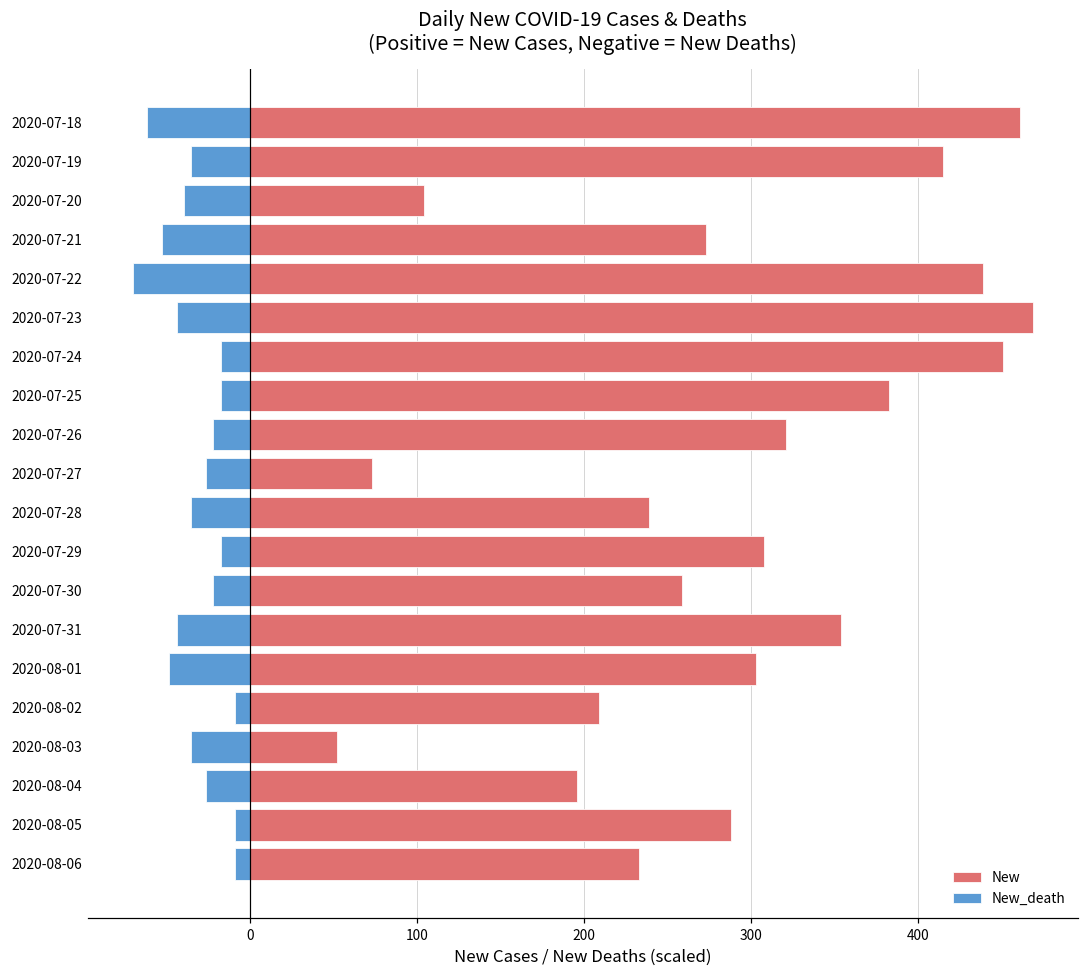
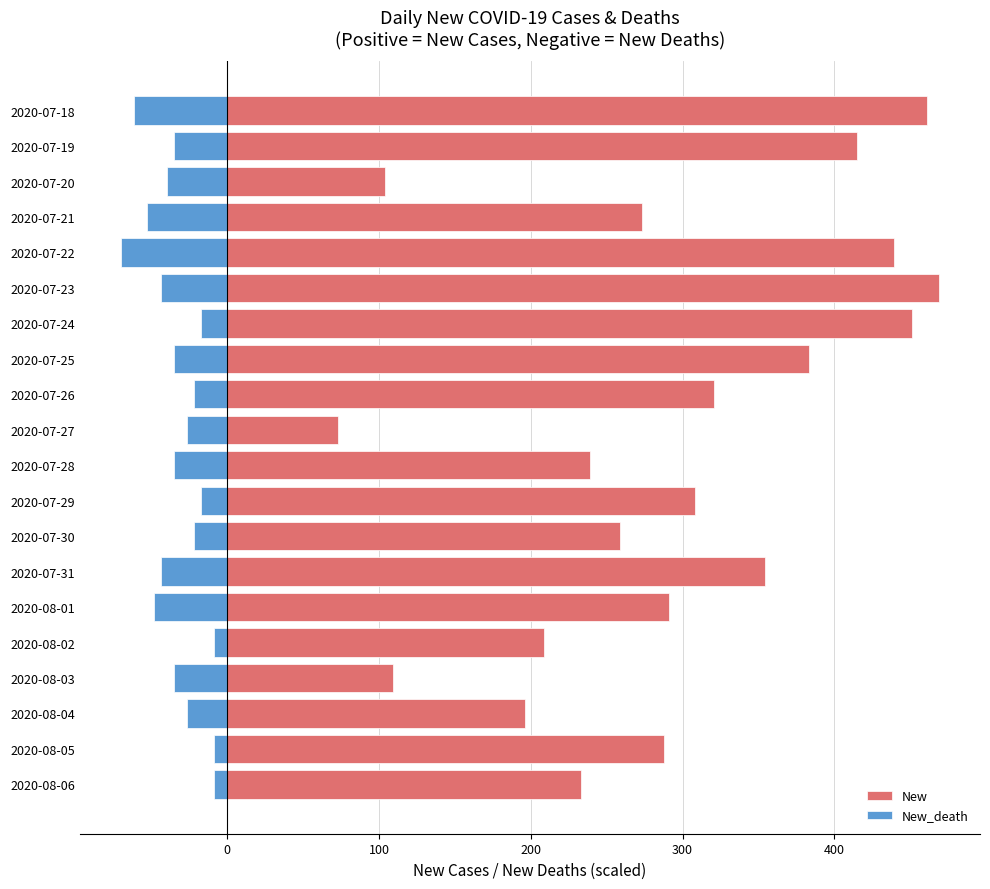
  {
    "New": {
      "2020-07-18": 461,
      "2020-07-19": 415,
      "2020-07-20": 104,
      "2020-07-21": 273,
      "2020-07-22": 439,
      "2020-07-23": 469,
      "2020-07-24": 451,
      "2020-07-25": 383,
      "2020-07-26": 321,
      "2020-07-27": 73,
      "2020-07-28": 239,
      "2020-07-29": 308,
      "2020-07-30": 259,
      "2020-07-31": 354,
-     "2020-08-01": 303,
+     "2020-08-01": 291,
      "2020-08-02": 209,
-     "2020-08-03": 52,
+     "2020-08-03": 109,
      "2020-08-04": 196,
      "2020-08-05": 288,
      "2020-08-06": 233
    },
    "New_death": {
      "2020-07-18": -62,
      "2020-07-19": -35,
      "2020-07-20": -40,
      "2020-07-21": -53,
      "2020-07-22": -70,
      "2020-07-23": -44,
      "2020-07-24": -18,
-     "2020-07-25": -18,
+     "2020-07-25": -35,
      "2020-07-26": -22,
      "2020-07-27": -26,
      "2020-07-28": -35,
      "2020-07-29": -18,
      "2020-07-30": -22,
      "2020-07-31": -44,
      "2020-08-01": -48,
      "2020-08-02": -9,
      "2020-08-03": -35,
      "2020-08-04": -26,
      "2020-08-05": -9,
      "2020-08-06": -9
    }
  }
